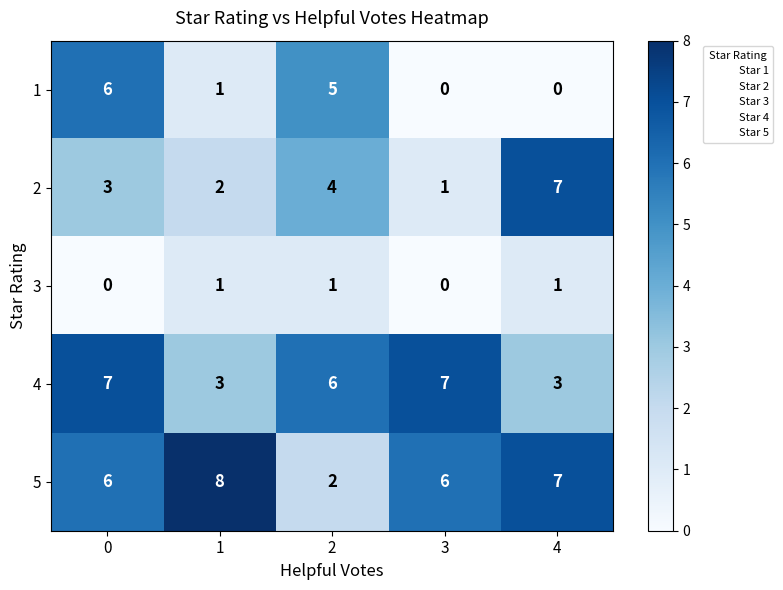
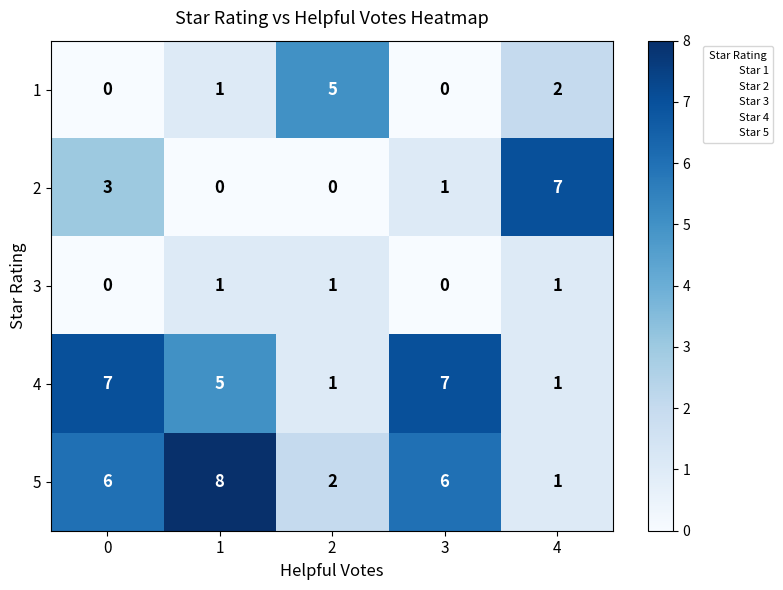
  {
    "1": {
-     "0": 6,
+     "0": 0,
      "1": 1,
      "2": 5,
      "3": 0,
-     "4": 0
+     "4": 2
    },
    "2": {
      "0": 3,
-     "1": 2,
-     "2": 4,
+     "1": 0,
+     "2": 0,
      "3": 1,
      "4": 7
    },
    "3": {
      "0": 0,
      "1": 1,
      "2": 1,
      "3": 0,
      "4": 1
    },
    "4": {
      "0": 7,
-     "1": 3,
-     "2": 6,
+     "1": 5,
+     "2": 1,
      "3": 7,
-     "4": 3
+     "4": 1
    },
    "5": {
      "0": 6,
      "1": 8,
      "2": 2,
      "3": 6,
-     "4": 7
+     "4": 1
    }
  }
